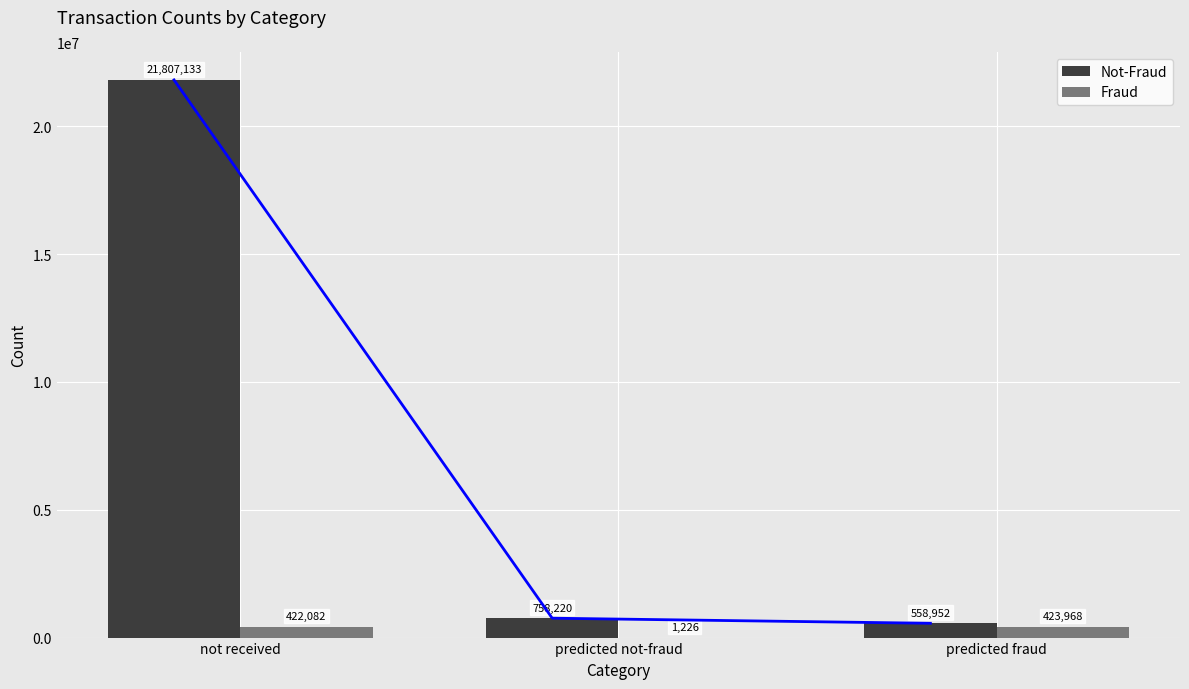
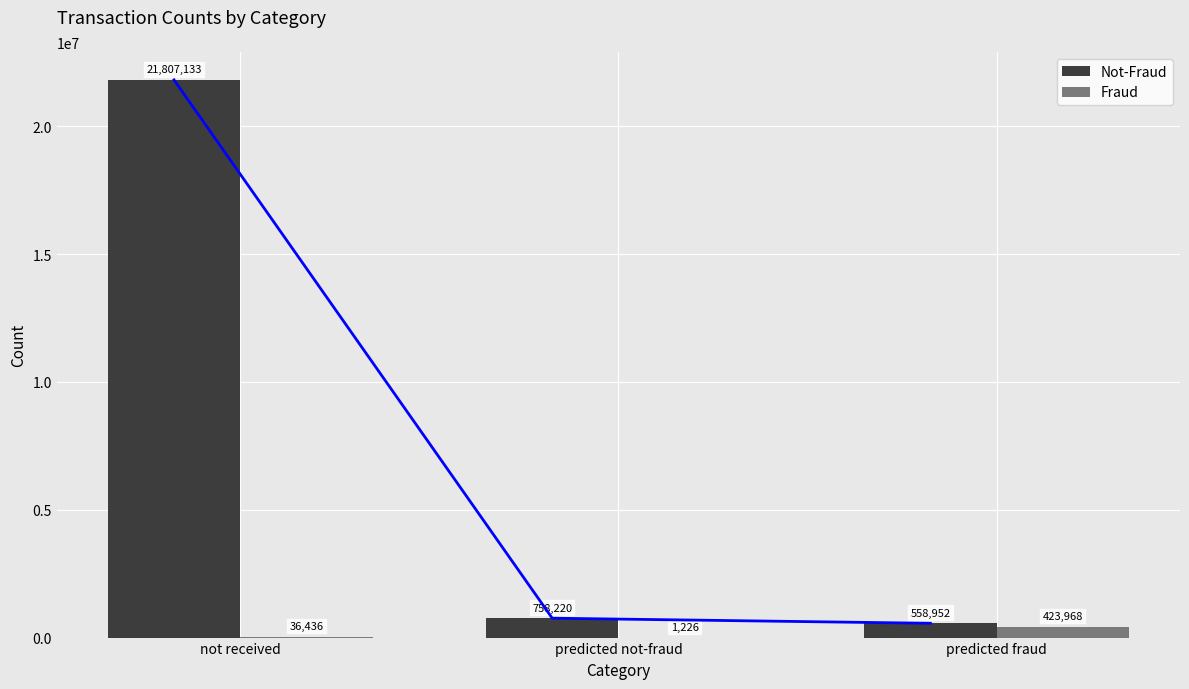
  {
    "Fraud": {
-     "not received": "422,082"
+     "not received": "36,436"
    }
  }
